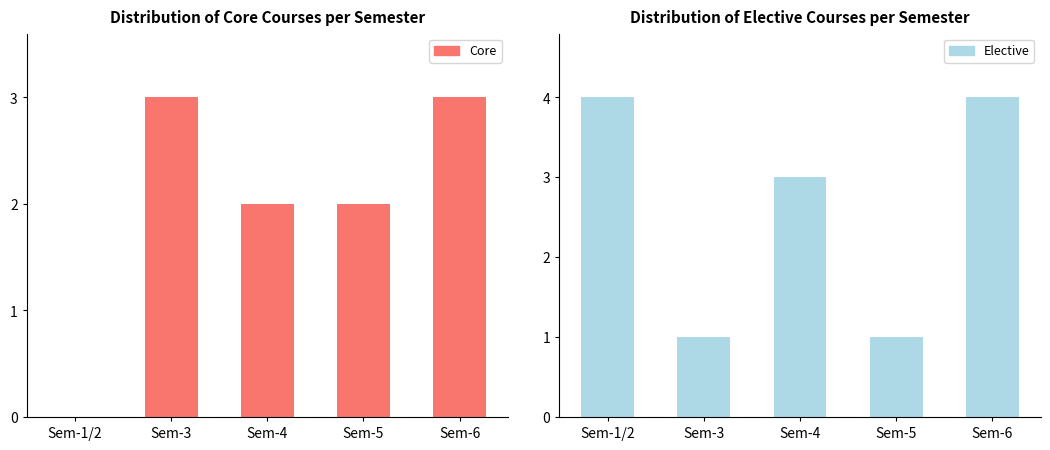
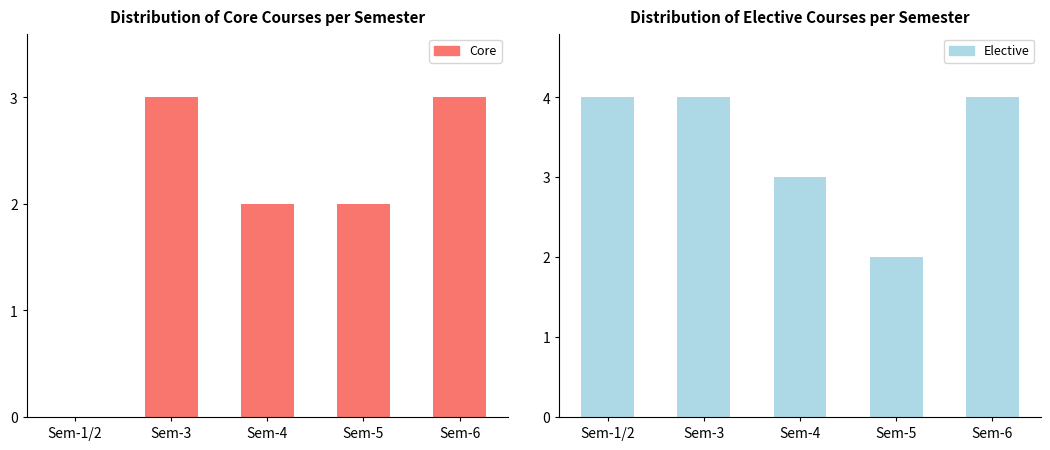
  {
    "Distribution of Core Courses per Semester": {
      "Sem-1/2": 0.00,
      "Sem-3": 3.00,
      "Sem-4": 2.00,
      "Sem-5": 2.00,
      "Sem-6": 3.00
    },
    "Distribution of Elective Courses per Semester": {
      "Sem-1/2": 4,
-     "Sem-3": 1,
+     "Sem-3": 4,
      "Sem-4": 3,
-     "Sem-5": 1,
+     "Sem-5": 2,
      "Sem-6": 4
    }
  }
